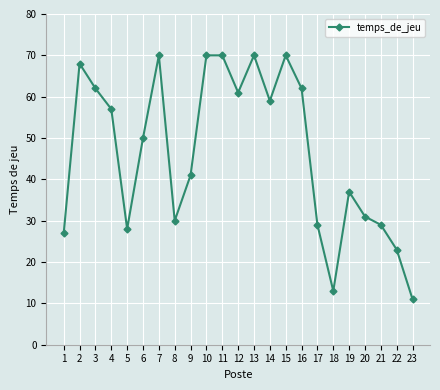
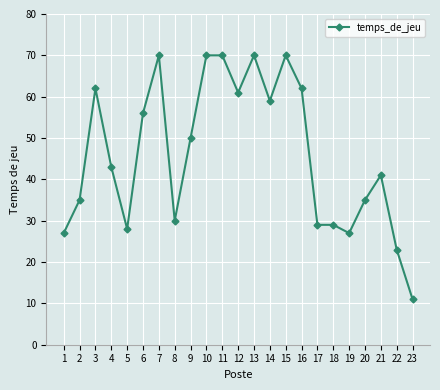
  {
    "1": 27,
-   "2": 68,
+   "2": 35,
    "3": 62,
-   "4": 57,
+   "4": 43,
    "5": 28,
-   "6": 50,
+   "6": 56,
    "7": 70,
    "8": 30,
-   "9": 41,
+   "9": 50,
    "10": 70,
    "11": 70,
    "12": 61,
    "13": 70,
    "14": 59,
    "15": 70,
    "16": 62,
    "17": 29,
-   "18": 13,
-   "19": 37,
-   "20": 31,
-   "21": 29,
+   "18": 29,
+   "19": 27,
+   "20": 35,
+   "21": 41,
    "22": 23,
    "23": 11
  }
